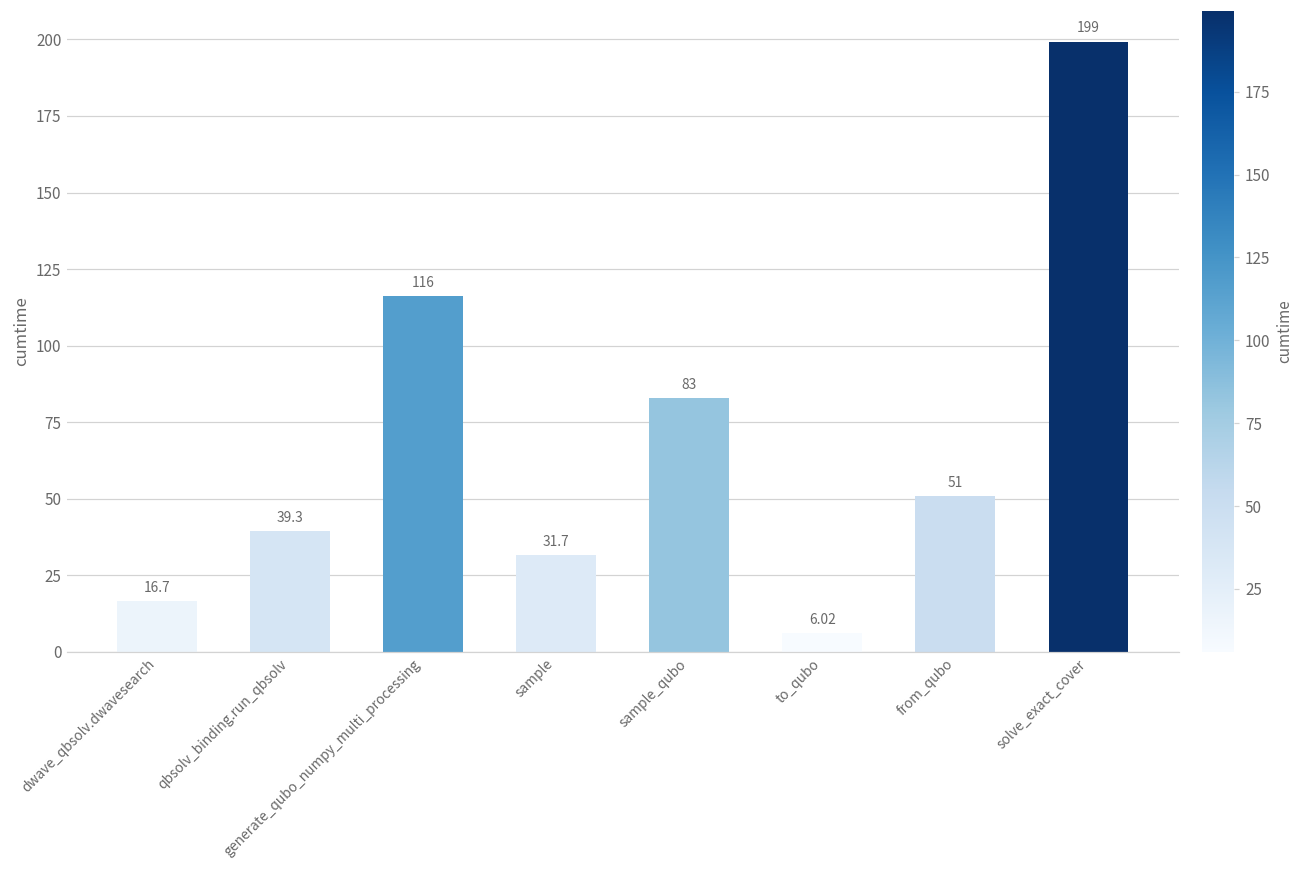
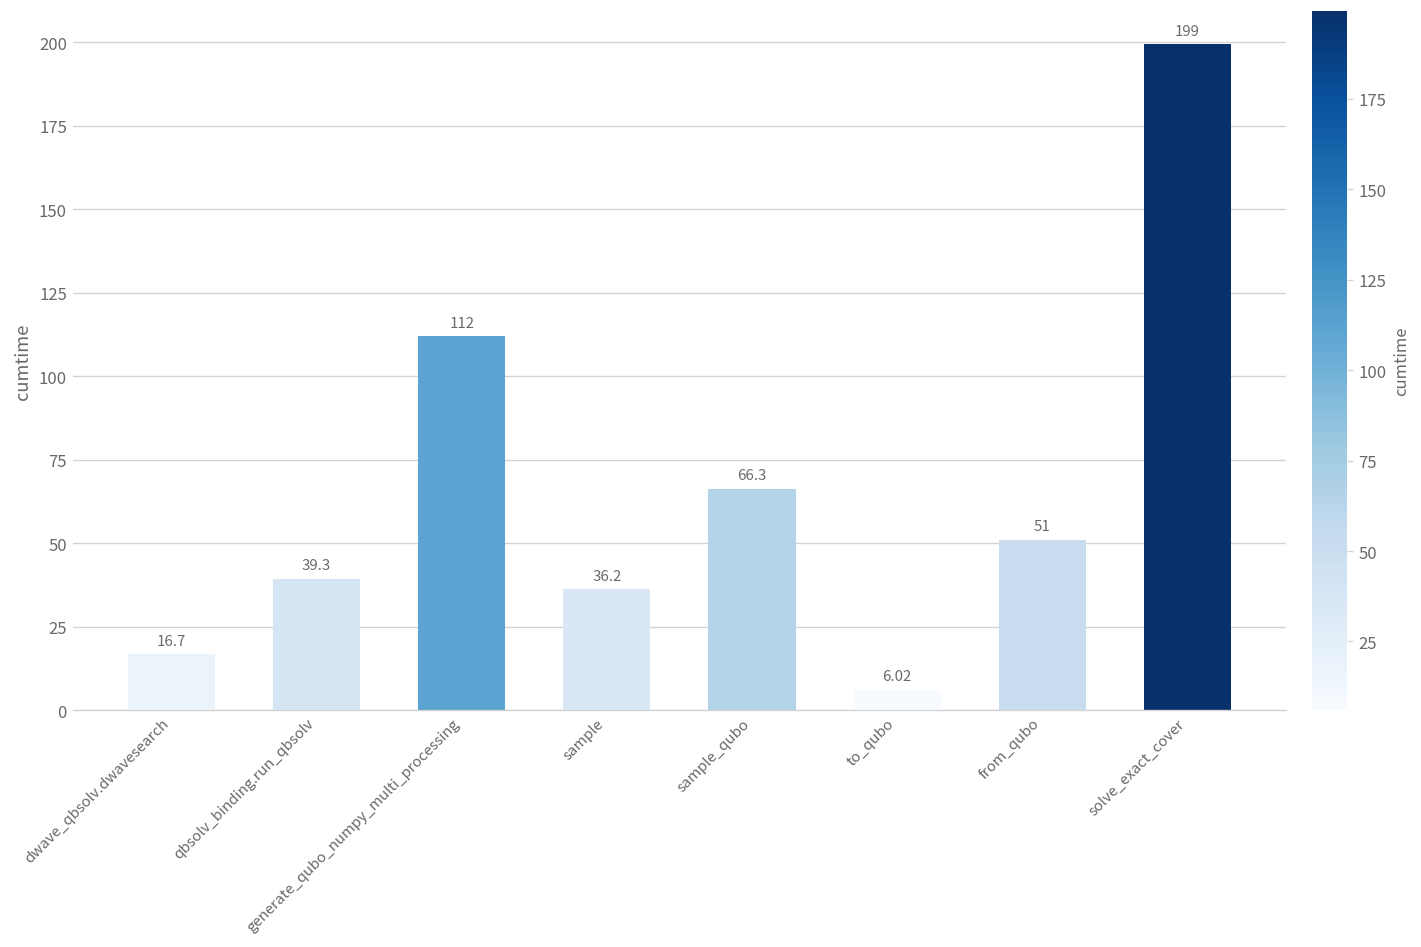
  {
    "dwave_qbsolv.dwavesearch": 16.7,
    "qbsolv_binding.run_qbsolv": 39.3,
-   "generate_qubo_numpy_multi_processing": 116,
-   "sample": 31.7,
-   "sample_qubo": 83,
+   "generate_qubo_numpy_multi_processing": 112,
+   "sample": 36.2,
+   "sample_qubo": 66.3,
    "to_qubo": 6.02,
    "from_qubo": 51,
    "solve_exact_cover": 199
  }
